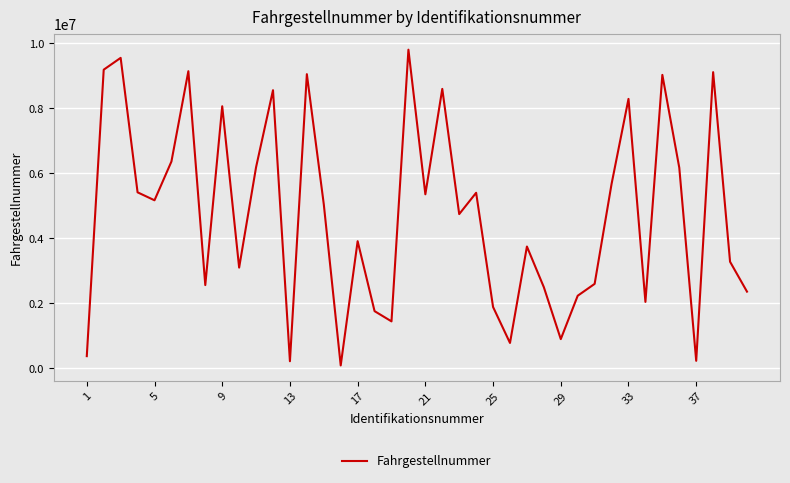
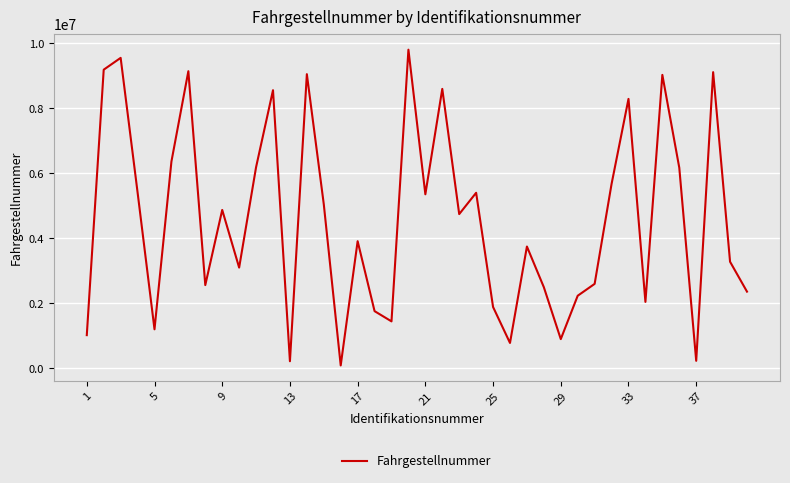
  {
-   "1": 400000,
-   "5": 5200000,
-   "9": 8100000,
+   "1": 1000000,
+   "5": 1200000,
+   "9": 4900000,
    "13": 200000,
    "17": 3900000,
    "21": 5400000,
    "25": 1900000,
    "29": 900000,
    "33": 8300000,
    "37": 200000
  }
